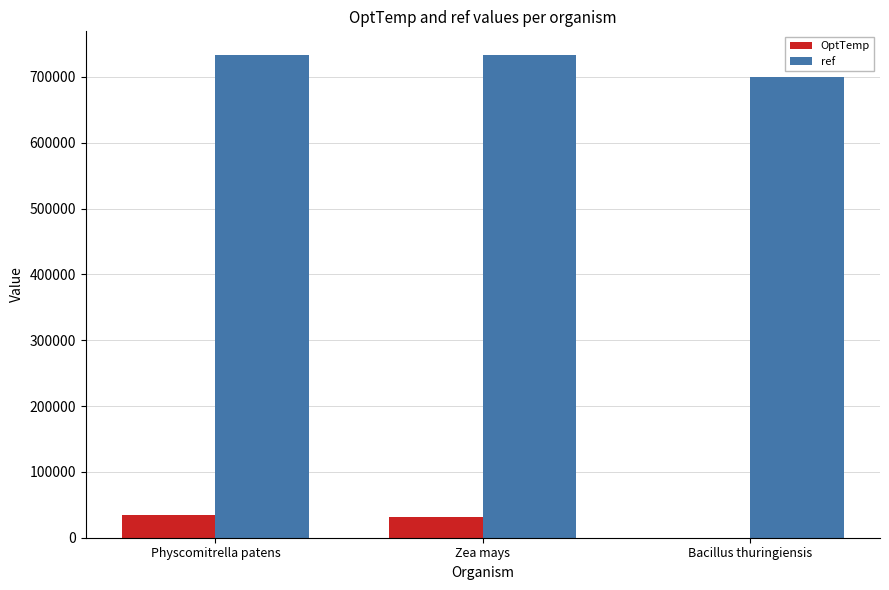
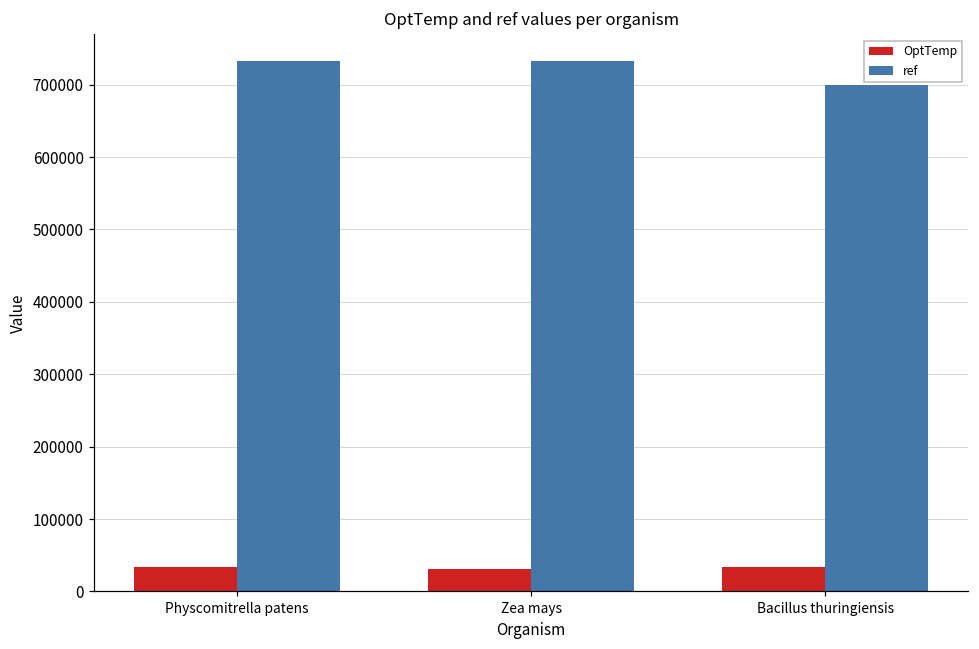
  {
    "OptTemp": {
      "Physcomitrella patens": 30000,
      "Zea mays": 30000,
-     "Bacillus thuringiensis": 0
+     "Bacillus thuringiensis": 30000
    },
    "ref": {
      "Physcomitrella patens": 730000,
      "Zea mays": 730000,
      "Bacillus thuringiensis": 700000
    }
  }
